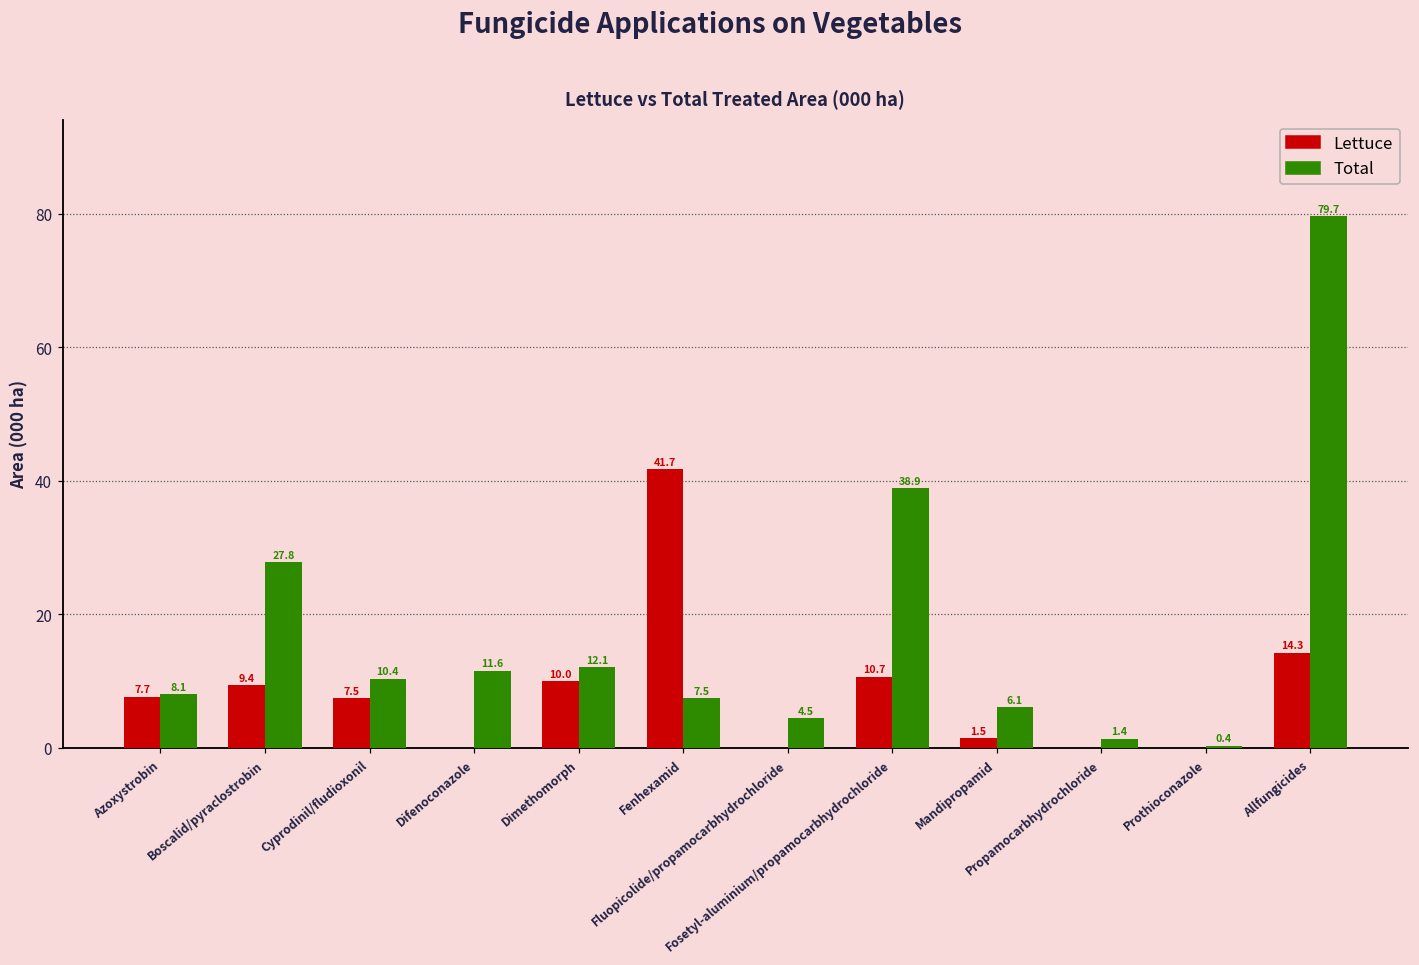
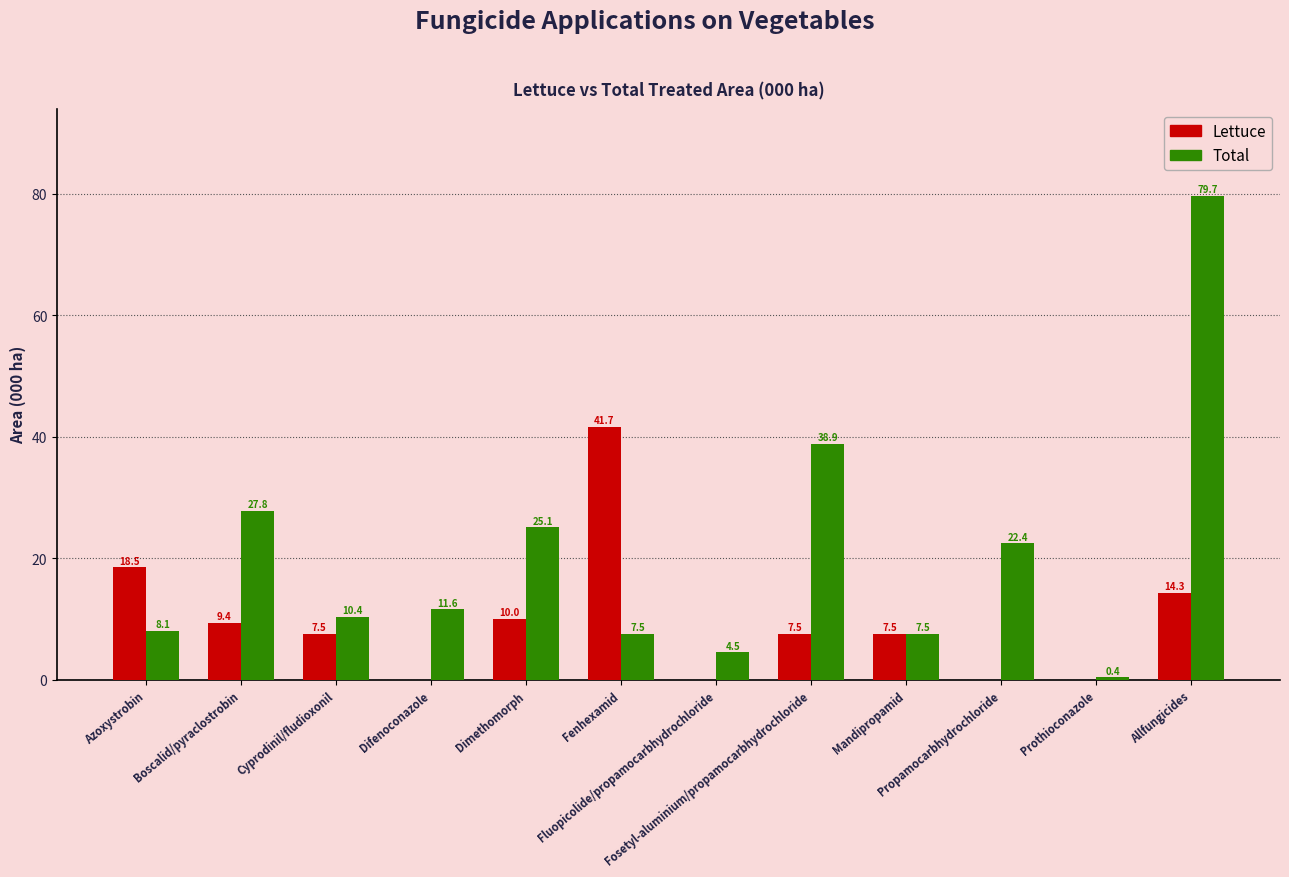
  {
    "Lettuce": {
-     "Azoxystrobin": 7.7,
+     "Azoxystrobin": 18.5,
      "Boscalid/pyraclostrobin": 9.4,
      "Cyprodinil/fludioxonil": 7.5,
      "Dimethomorph": 10.0,
      "Fenhexamid": 41.7,
-     "Fosetyl-aluminium/propamocarbhydrochloride": 10.7,
-     "Mandipropamid": 1.5,
+     "Fosetyl-aluminium/propamocarbhydrochloride": 7.5,
+     "Mandipropamid": 7.5,
      "Allfungicides": 14.3
    },
    "Total": {
      "Azoxystrobin": 8.1,
      "Boscalid/pyraclostrobin": 27.8,
      "Cyprodinil/fludioxonil": 10.4,
      "Difenoconazole": 11.6,
-     "Dimethomorph": 12.1,
+     "Dimethomorph": 25.1,
      "Fenhexamid": 7.5,
      "Fluopicolide/propamocarbhydrochloride": 4.5,
      "Fosetyl-aluminium/propamocarbhydrochloride": 38.9,
-     "Mandipropamid": 6.1,
-     "Propamocarbhydrochloride": 1.4,
+     "Mandipropamid": 7.5,
+     "Propamocarbhydrochloride": 22.4,
      "Prothioconazole": 0.4,
      "Allfungicides": 79.7
    }
  }
